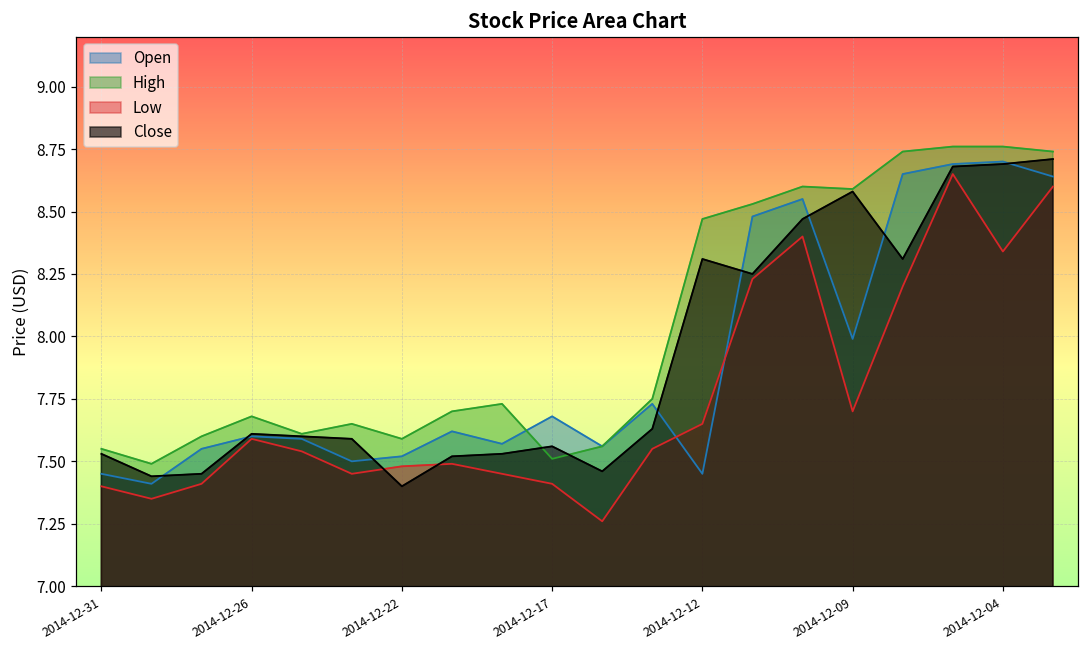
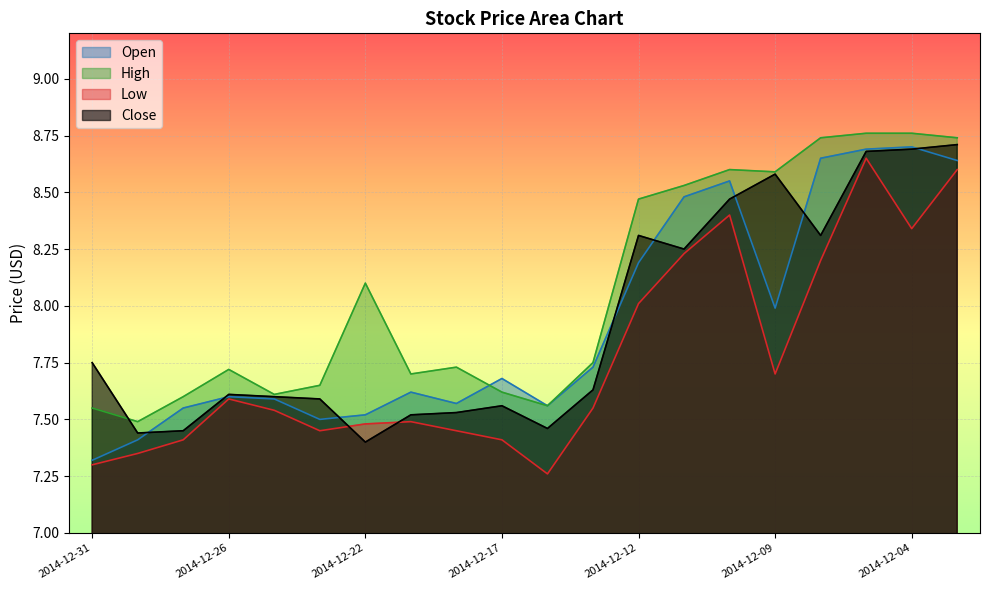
  {
    "Open": {
-     "2014-12-31": 7.45,
+     "2014-12-31": 7.32,
      "2014-12-22": 7.52,
      "2014-12-17": 7.68,
-     "2014-12-12": 7.45,
+     "2014-12-12": 8.19,
      "2014-12-09": 7.99
    },
    "High": {
      "2014-12-31": 7.55,
-     "2014-12-26": 7.68,
-     "2014-12-22": 7.59,
-     "2014-12-17": 7.51,
+     "2014-12-26": 7.72,
+     "2014-12-22": 8.10,
+     "2014-12-17": 7.62,
      "2014-12-12": 8.47,
      "2014-12-04": 8.76
    },
    "Low": {
-     "2014-12-31": 7.4,
+     "2014-12-31": 7.3,
      "2014-12-22": 7.48,
      "2014-12-17": 7.41,
-     "2014-12-12": 7.65,
+     "2014-12-12": 8.01,
      "2014-12-09": 7.70,
      "2014-12-04": 8.34
    },
    "Close": {
-     "2014-12-31": 7.53,
+     "2014-12-31": 7.75,
      "2014-12-22": 7.40,
      "2014-12-17": 7.56,
      "2014-12-12": 8.31
    }
  }
